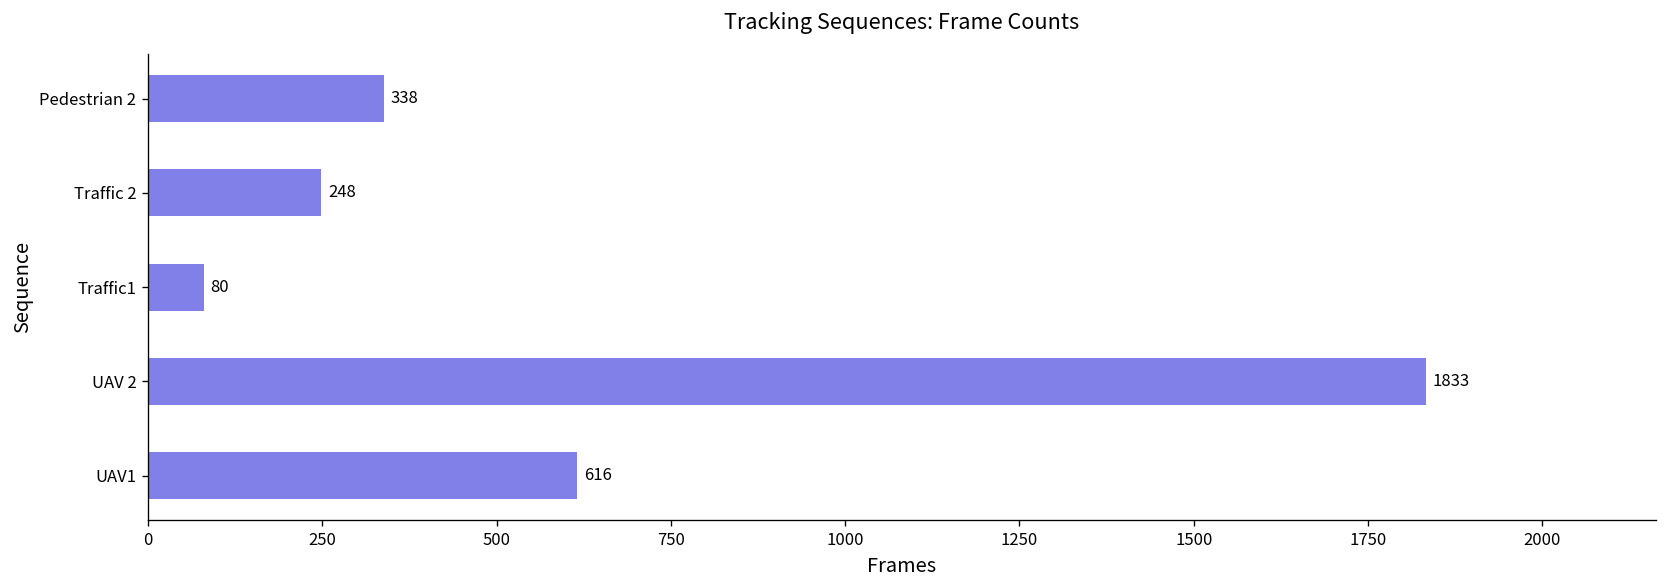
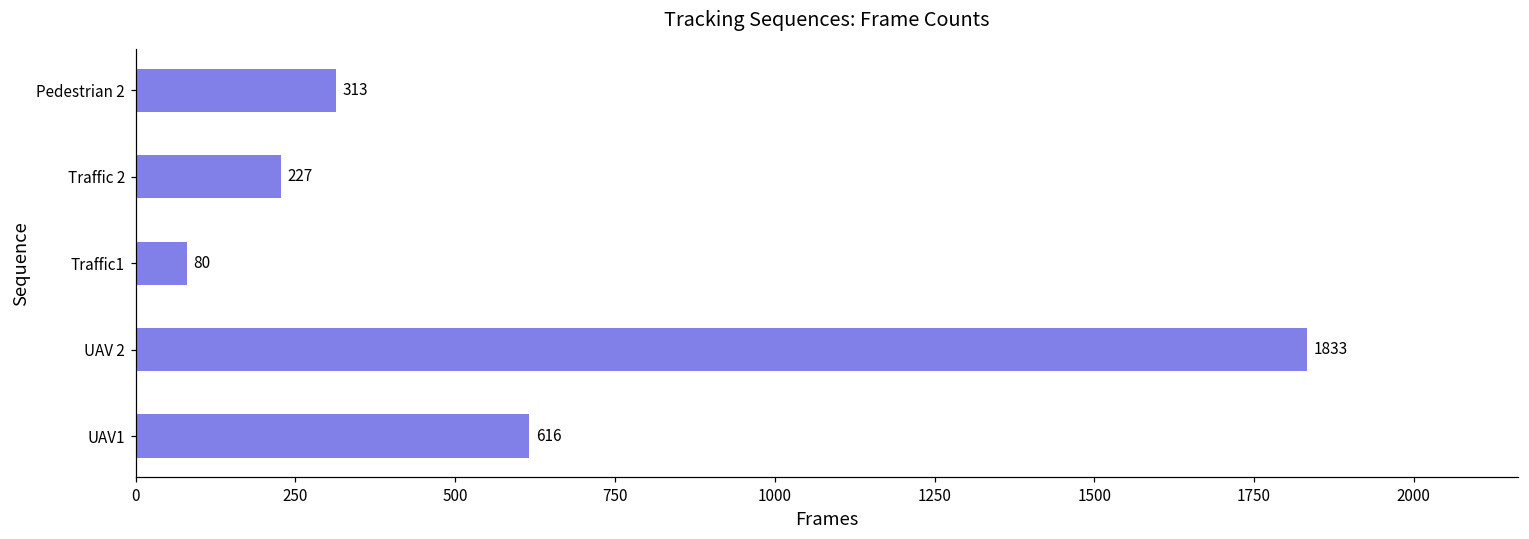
  {
-   "Pedestrian 2": 338,
-   "Traffic 2": 248,
+   "Pedestrian 2": 313,
+   "Traffic 2": 227,
    "Traffic1": 80,
    "UAV 2": 1833,
    "UAV1": 616
  }
